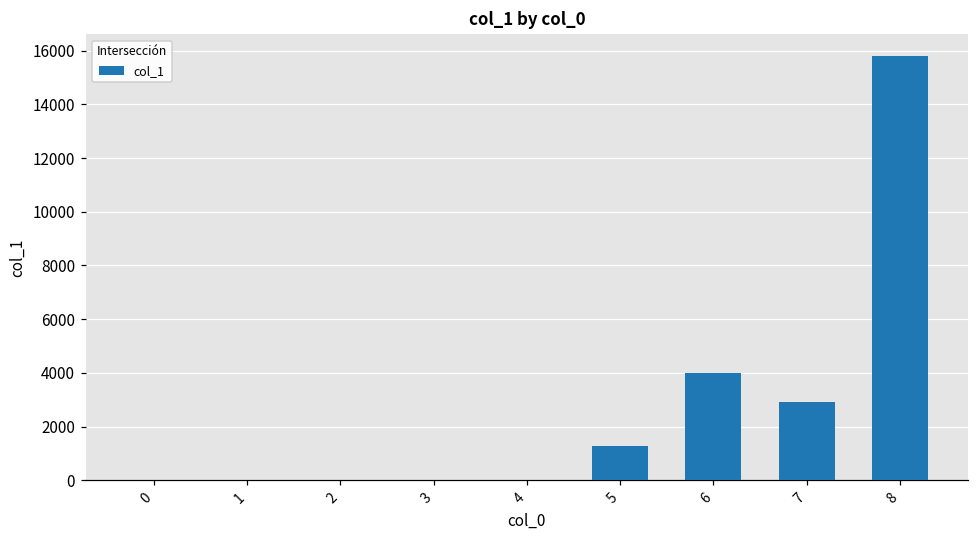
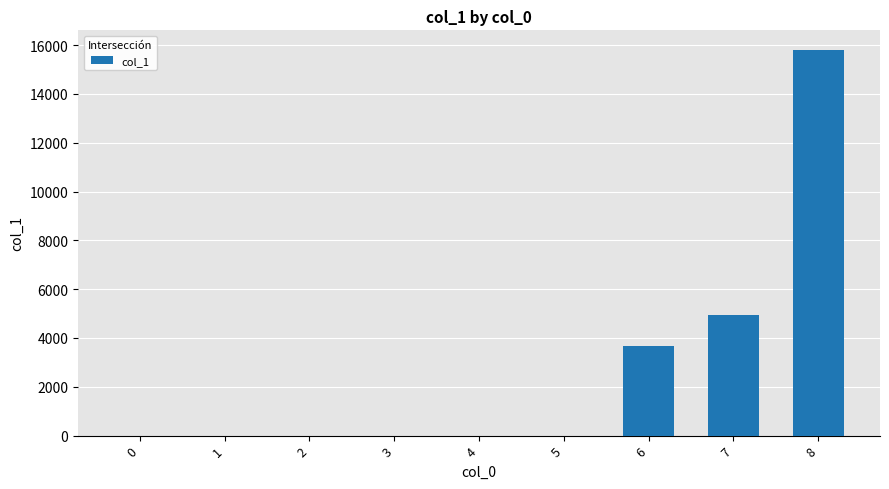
  {
-   "5": 1300,
-   "6": 4000,
-   "7": 2900,
+   "5": 0,
+   "6": 3700,
+   "7": 5000,
    "8": 15800
  }
